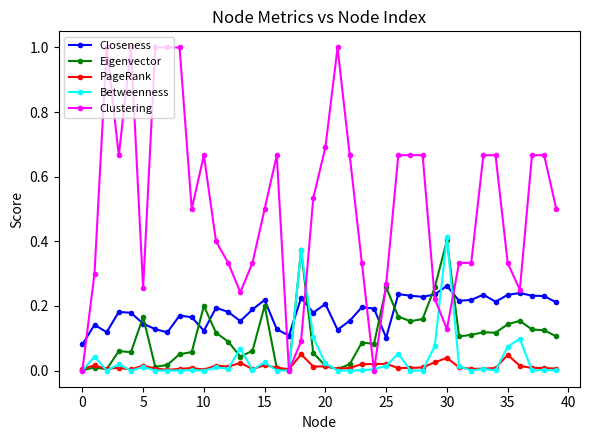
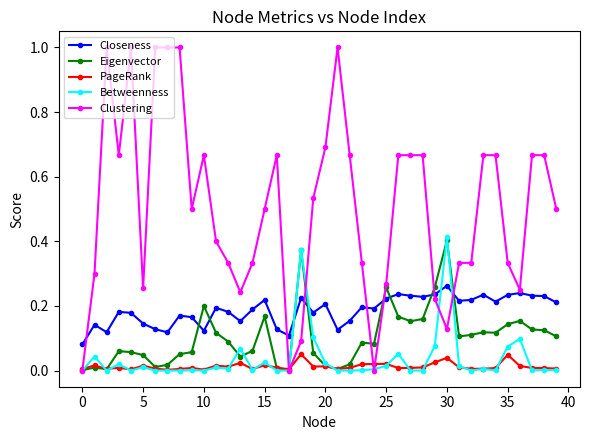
  {
    "Closeness": {
      "0": 0.08,
      "5": 0.15,
      "10": 0.12,
      "15": 0.22,
      "20": 0.21,
-     "25": 0.10,
+     "25": 0.22,
      "30": 0.26,
      "35": 0.23
    },
    "Eigenvector": {
-     "5": 0.17,
+     "5": 0.05,
      "10": 0.20,
-     "15": 0.20,
+     "15": 0.17,
      "25": 0.26,
      "30": 0.40,
      "35": 0.14
    },
    "PageRank": {
      "15": 0.02,
      "30": 0.04,
      "35": 0.05
    },
    "Betweenness": {
      "15": 0.03,
      "30": 0.41,
      "35": 0.07
    },
    "Clustering": {
      "5": 0.25,
      "10": 0.67,
      "15": 0.50,
      "20": 0.69,
      "25": 0.27,
      "30": 0.13,
      "35": 0.33
    }
  }
